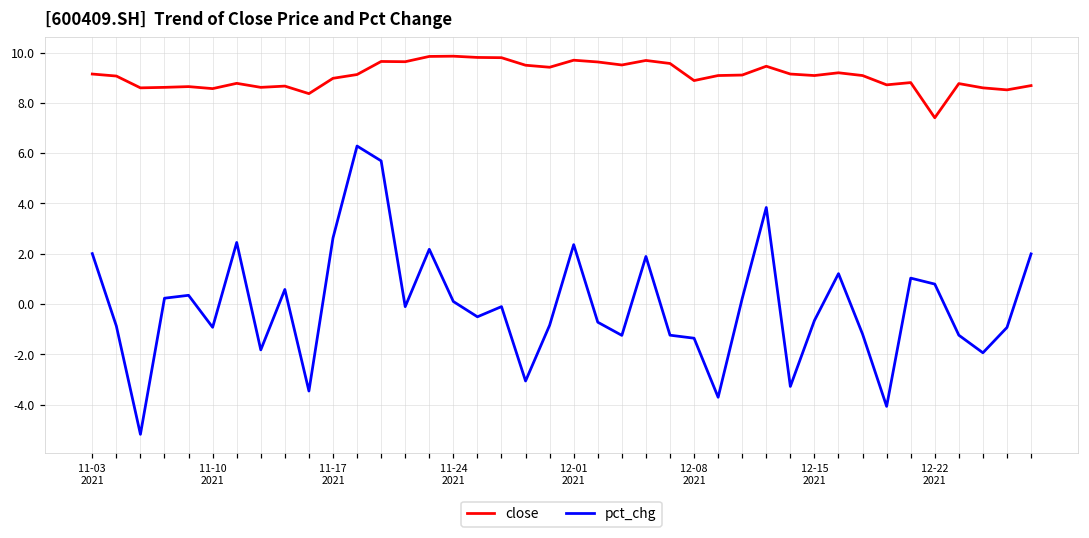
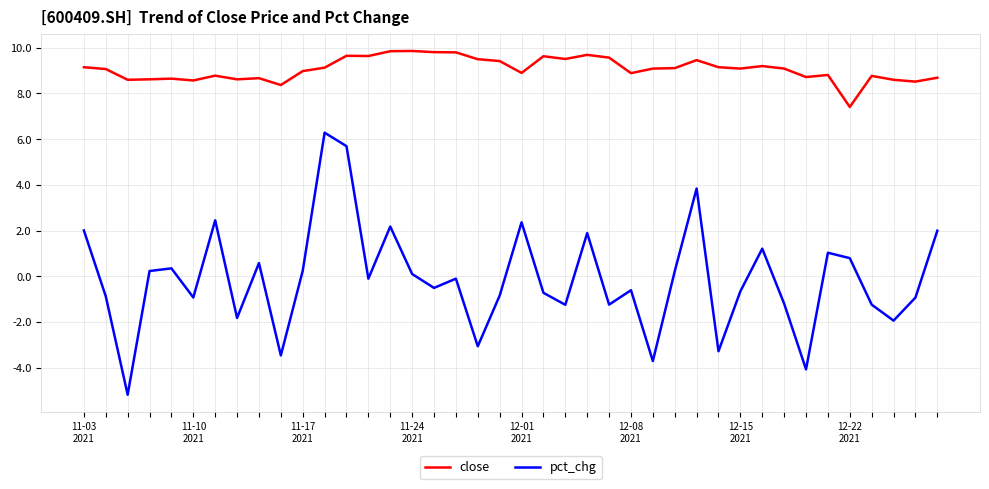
  {
    "close": {
      "11-03 2021": 9.2,
      "11-10 2021": 8.6,
      "11-17 2021": 9.0,
      "11-24 2021": 9.9,
-     "12-01 2021": 9.7,
+     "12-01 2021": 8.9,
      "12-08 2021": 8.9,
      "12-15 2021": 9.1,
      "12-22 2021": 7.4
    },
    "pct_chg": {
      "11-03 2021": 2.0,
      "11-10 2021": -0.9,
-     "11-17 2021": 2.6,
+     "11-17 2021": 0.2,
      "11-24 2021": 0.1,
      "12-01 2021": 2.4,
-     "12-08 2021": -1.4,
+     "12-08 2021": -0.6,
      "12-15 2021": -0.7,
      "12-22 2021": 0.8
    }
  }
